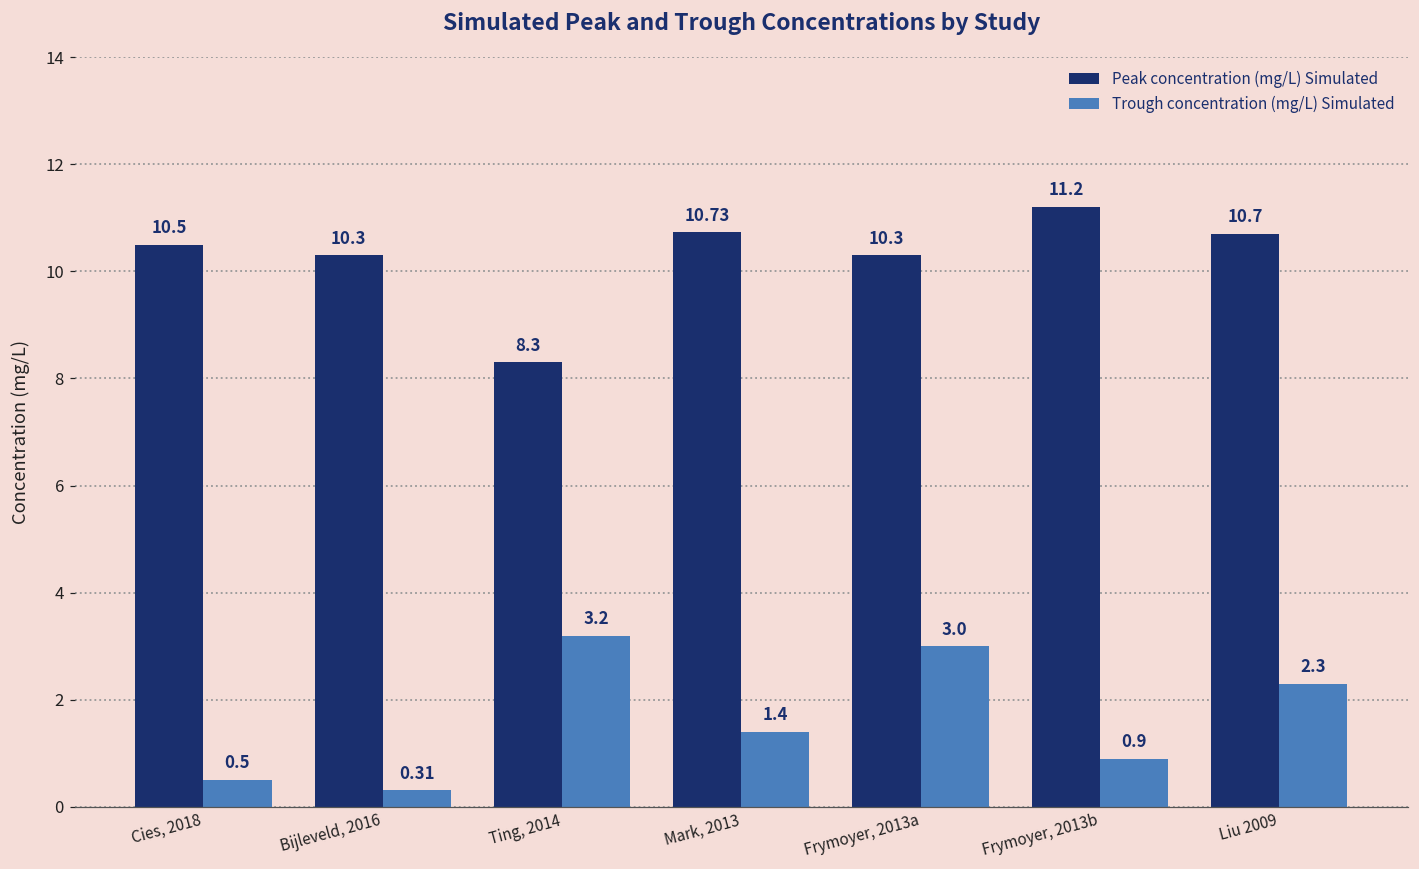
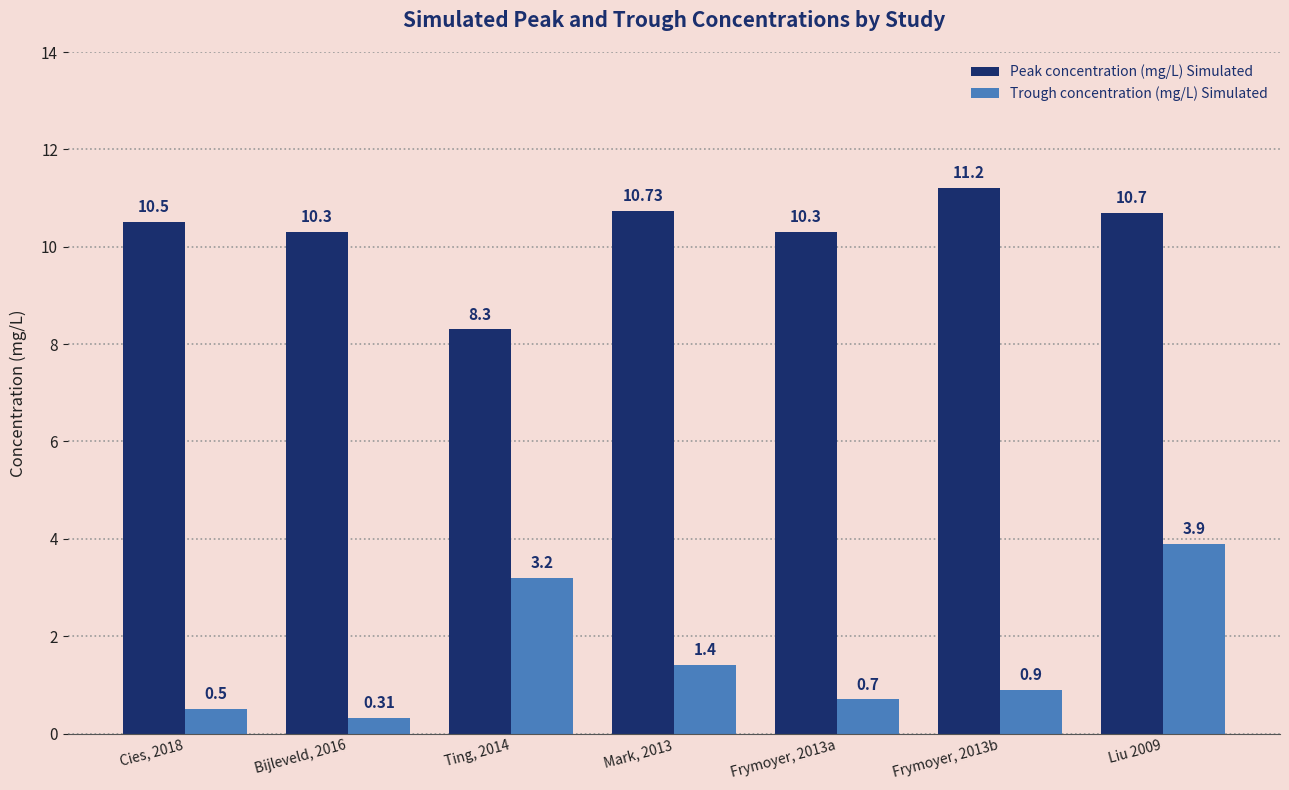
  {
    "Peak concentration (mg/L) Simulated": {
      "Cies, 2018": 10.5,
      "Bijleveld, 2016": 10.3,
      "Ting, 2014": 8.3,
      "Mark, 2013": 10.73,
      "Frymoyer, 2013a": 10.3,
      "Frymoyer, 2013b": 11.2,
      "Liu 2009": 10.7
    },
    "Trough concentration (mg/L) Simulated": {
      "Cies, 2018": 0.5,
      "Bijleveld, 2016": 0.31,
      "Ting, 2014": 3.2,
      "Mark, 2013": 1.4,
-     "Frymoyer, 2013a": 3.0,
+     "Frymoyer, 2013a": 0.7,
      "Frymoyer, 2013b": 0.9,
-     "Liu 2009": 2.3
+     "Liu 2009": 3.9
    }
  }
